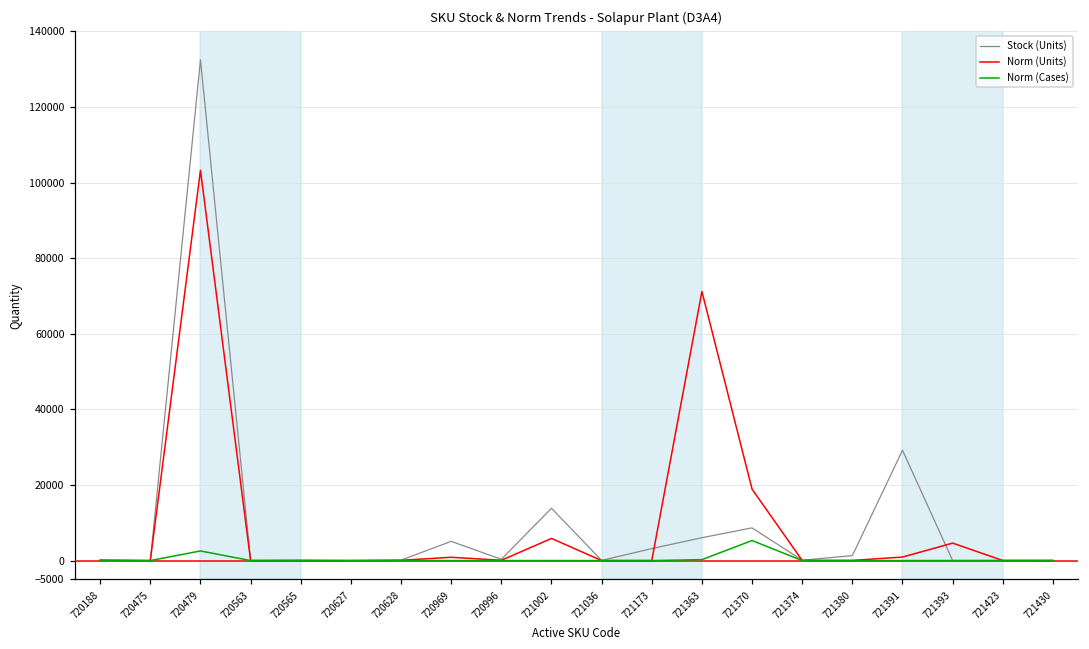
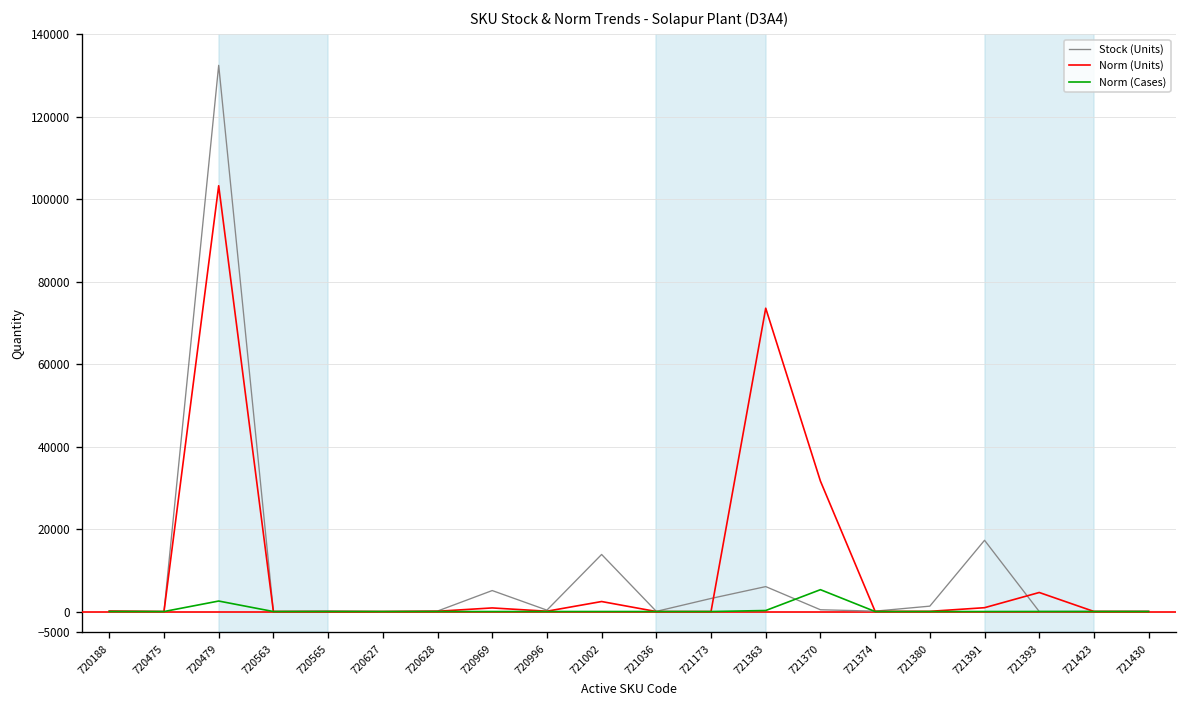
  {
    "Stock (Units)": {
      "720479": 132000,
      "720969": 5000,
      "721002": 14000,
      "721173": 3000,
      "721363": 6000,
-     "721370": 9000,
+     "721370": 0,
      "721380": 1000,
-     "721391": 29000
+     "721391": 17000
    },
    "Norm (Units)": {
      "720479": 103000,
      "720969": 1000,
-     "721002": 6000,
-     "721363": 71000,
-     "721370": 19000,
+     "721002": 2000,
+     "721363": 74000,
+     "721370": 32000,
      "721391": 1000,
      "721393": 5000
    },
    "Norm (Cases)": {
      "720479": 3000,
      "720969": 0,
      "721002": 0,
      "721363": 0,
      "721370": 5000,
      "721391": 0
    }
  }
